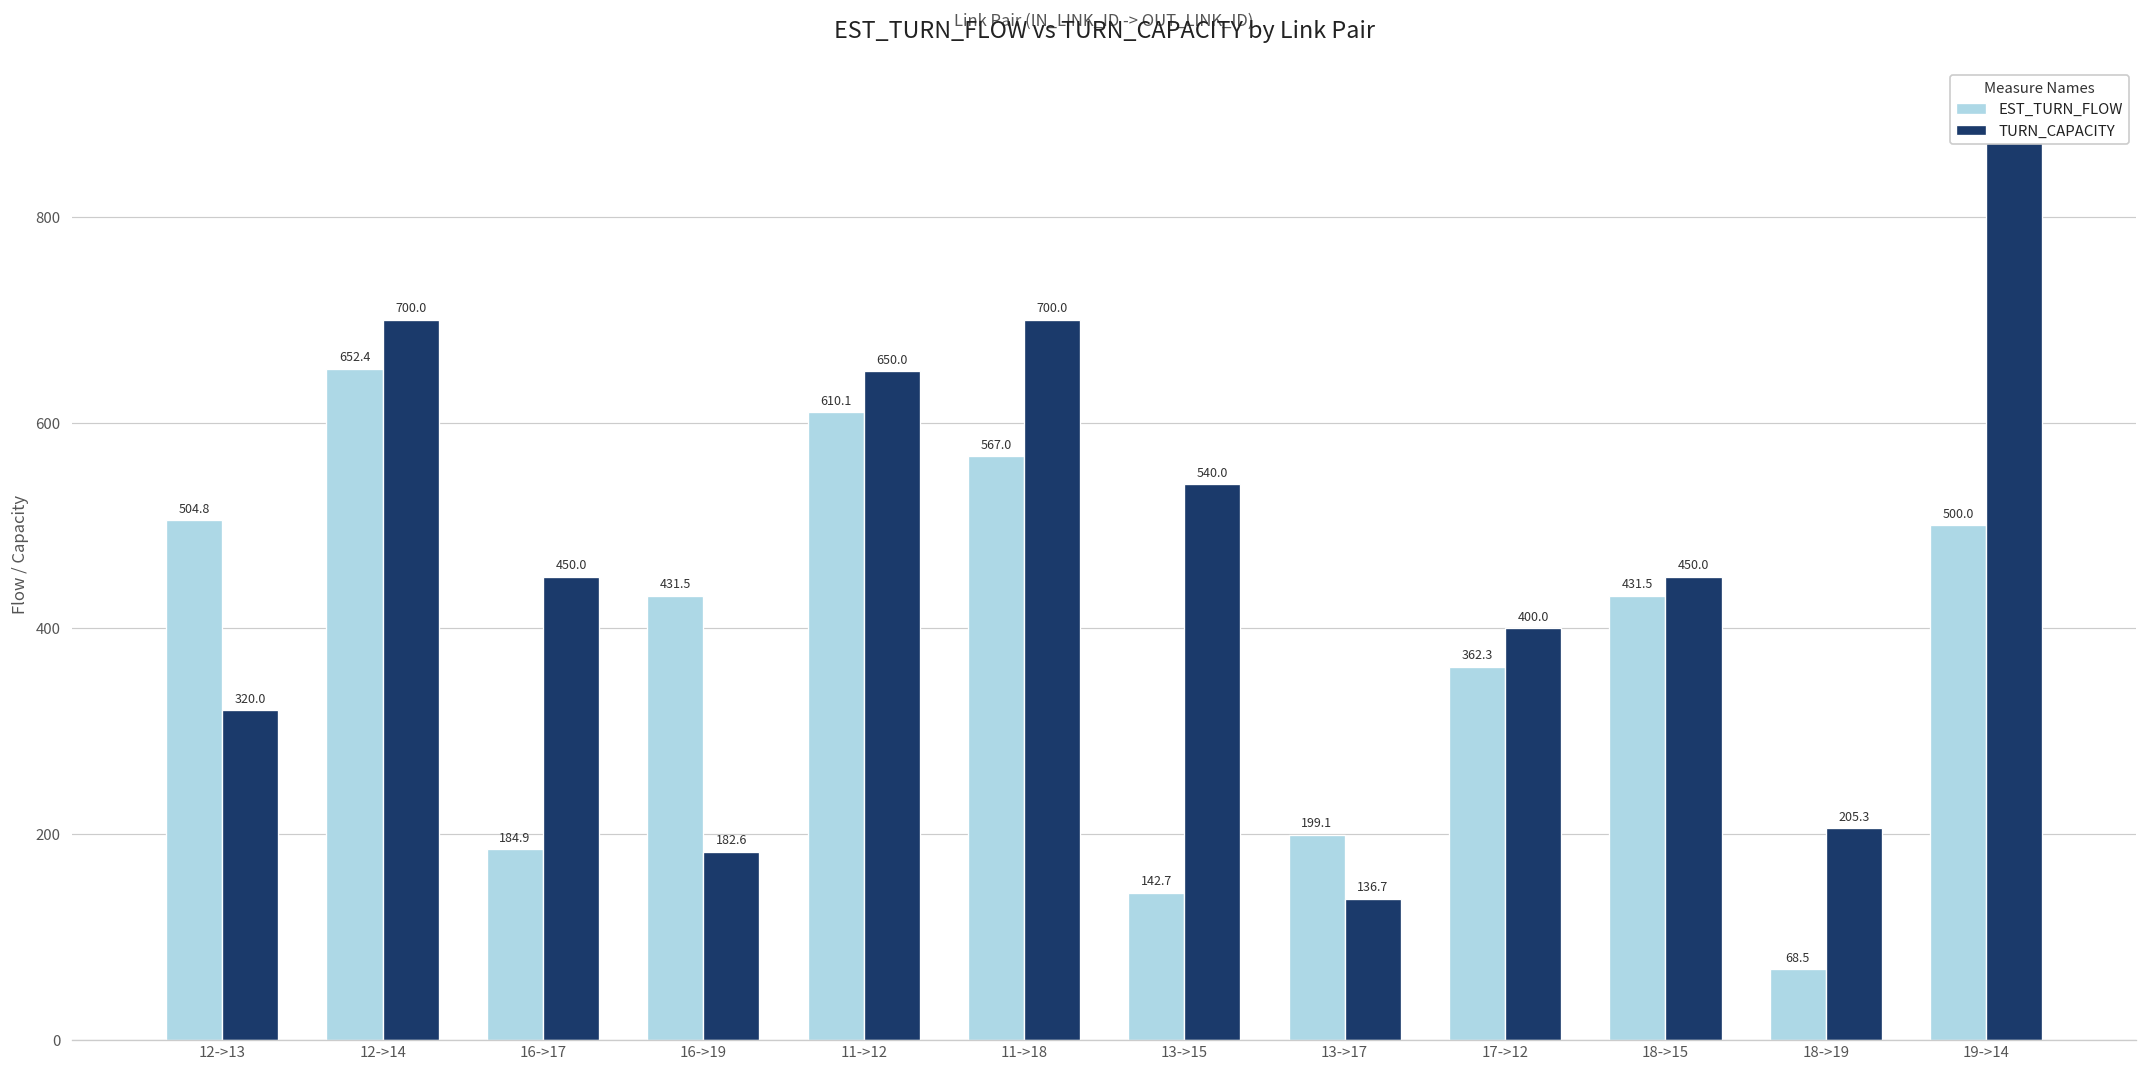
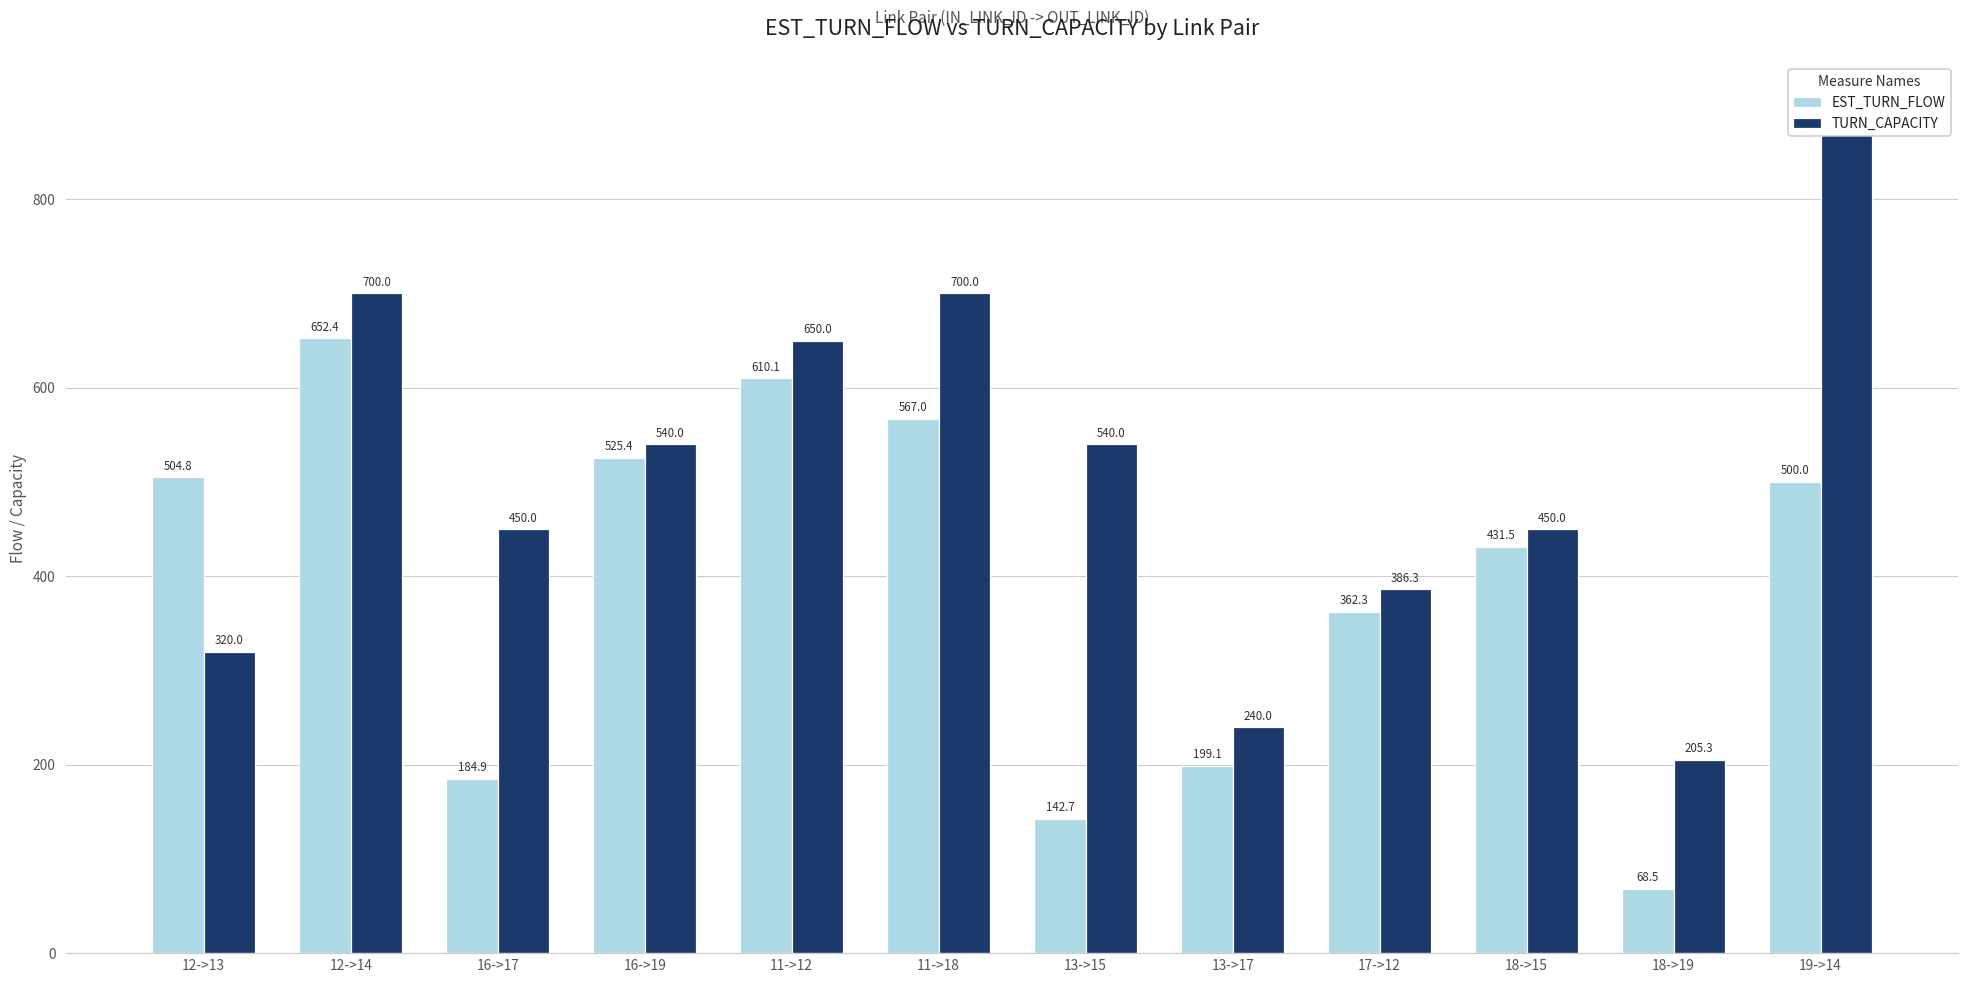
  {
    "EST_TURN_FLOW": {
      "12->13": 504.8,
      "12->14": 652.4,
      "16->17": 184.9,
-     "16->19": 431.5,
+     "16->19": 525.4,
      "11->12": 610.1,
      "11->18": 567.0,
      "13->15": 142.7,
      "13->17": 199.1,
      "17->12": 362.3,
      "18->15": 431.5,
      "18->19": 68.5,
      "19->14": 500.0
    },
    "TURN_CAPACITY": {
      "12->13": 320.0,
      "12->14": 700.0,
      "16->17": 450.0,
-     "16->19": 182.6,
+     "16->19": 540.0,
      "11->12": 650.0,
      "11->18": 700.0,
      "13->15": 540.0,
-     "13->17": 136.7,
-     "17->12": 400.0,
+     "13->17": 240.0,
+     "17->12": 386.3,
      "18->15": 450.0,
      "18->19": 205.3
    }
  }
